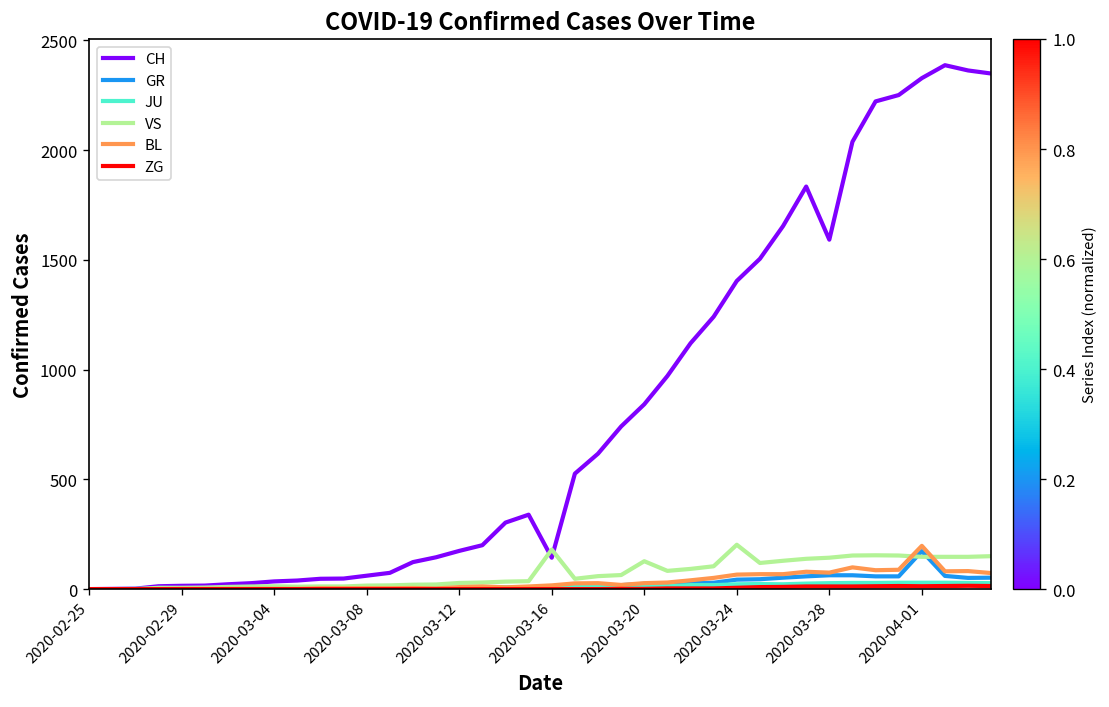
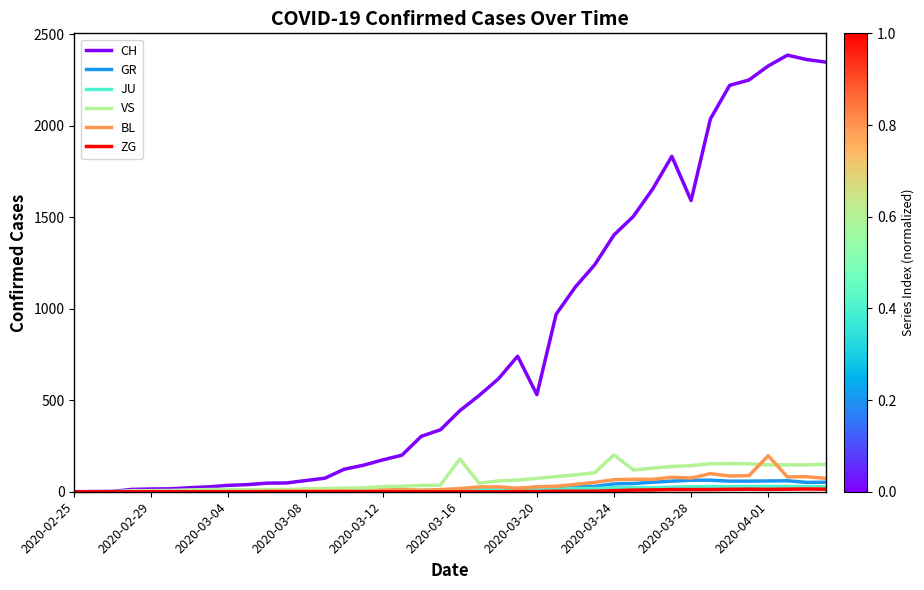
  {
    "CH": {
      "2020-03-04": 40,
      "2020-03-08": 60,
      "2020-03-12": 170,
-     "2020-03-16": 140,
-     "2020-03-20": 840,
+     "2020-03-16": 440,
+     "2020-03-20": 530,
      "2020-03-24": 1400,
      "2020-03-28": 1590,
      "2020-04-01": 2330
    },
    "GR": {
      "2020-03-24": 40,
-     "2020-04-01": 170
+     "2020-04-01": 60
    },
    "JU": {
      "2020-03-24": 20,
      "2020-03-28": 30,
      "2020-04-01": 30
    },
    "VS": {
      "2020-03-12": 30,
      "2020-03-16": 180,
-     "2020-03-20": 130,
+     "2020-03-20": 70,
      "2020-03-24": 200,
      "2020-03-28": 140,
      "2020-04-01": 150
    },
    "BL": {
      "2020-03-24": 70,
      "2020-04-01": 200
    },
    "ZG": {
      "2020-03-24": 10,
      "2020-03-28": 10,
      "2020-04-01": 10
    }
  }
